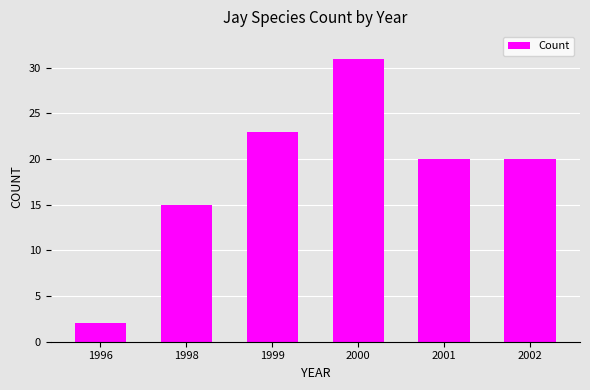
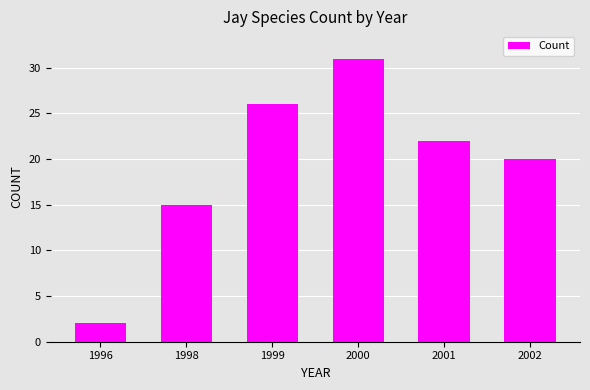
  {
    "1996": 2,
    "1998": 15,
-   "1999": 23,
+   "1999": 26,
    "2000": 31,
-   "2001": 20,
+   "2001": 22,
    "2002": 20
  }
